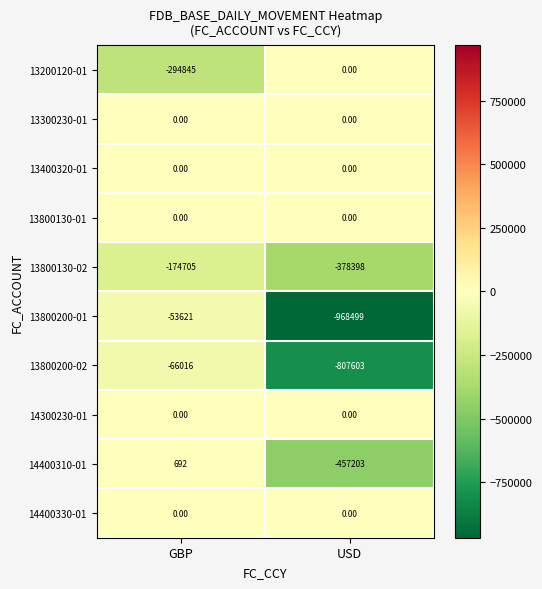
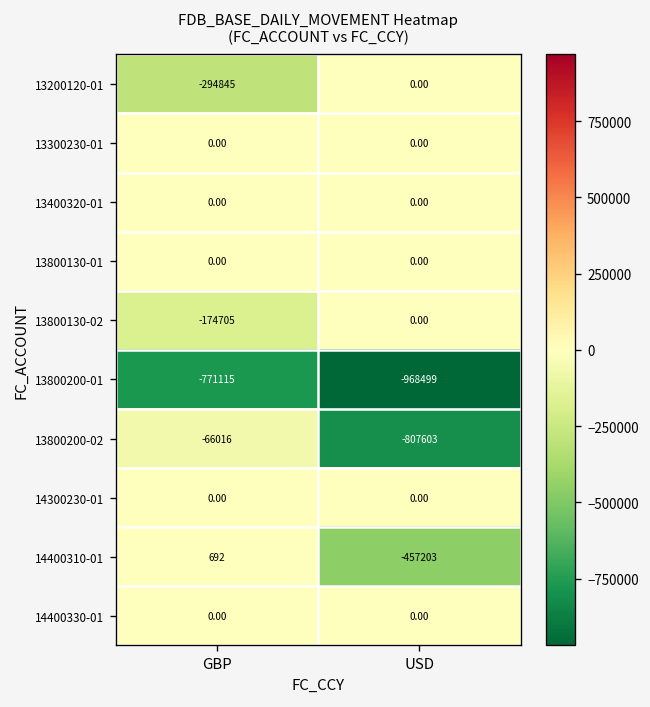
  {
    "13200120-01": {
      "GBP": -294845,
      "USD": 0.00
    },
    "13300230-01": {
      "GBP": 0.00,
      "USD": 0.00
    },
    "13400320-01": {
      "GBP": 0.00,
      "USD": 0.00
    },
    "13800130-01": {
      "GBP": 0.00,
      "USD": 0.00
    },
    "13800130-02": {
      "GBP": -174705,
-     "USD": -378398
+     "USD": 0.00
    },
    "13800200-01": {
-     "GBP": -53621,
+     "GBP": -771115,
      "USD": -968499
    },
    "13800200-02": {
      "GBP": -66016,
      "USD": -807603
    },
    "14300230-01": {
      "GBP": 0.00,
      "USD": 0.00
    },
    "14400310-01": {
      "GBP": 692,
      "USD": -457203
    },
    "14400330-01": {
      "GBP": 0.00,
      "USD": 0.00
    }
  }
